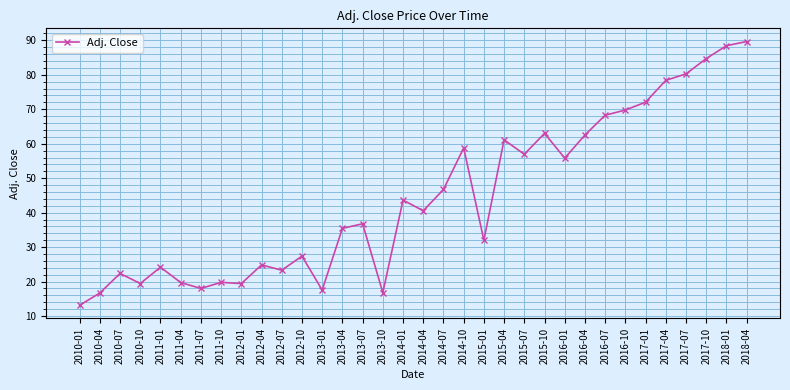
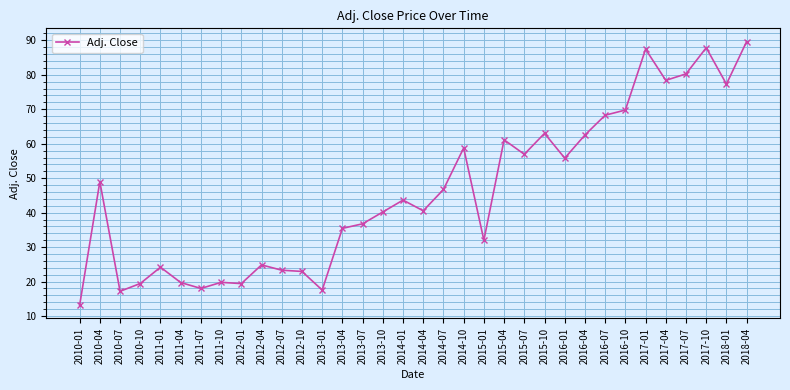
  {
    "2010-01": 13,
-   "2010-04": 17,
-   "2010-07": 22,
+   "2010-04": 49,
+   "2010-07": 17,
    "2010-10": 19,
    "2011-01": 24,
    "2011-04": 20,
    "2011-07": 18,
    "2011-10": 20,
    "2012-01": 19,
    "2012-04": 25,
    "2012-07": 23,
-   "2012-10": 27,
+   "2012-10": 23,
    "2013-01": 18,
    "2013-04": 35,
    "2013-07": 37,
-   "2013-10": 17,
+   "2013-10": 40,
    "2014-01": 44,
    "2014-04": 41,
    "2014-07": 47,
    "2014-10": 59,
    "2015-01": 32,
    "2015-04": 61,
    "2015-07": 57,
    "2015-10": 63,
    "2016-01": 56,
    "2016-04": 63,
    "2016-07": 68,
    "2016-10": 70,
-   "2017-01": 72,
+   "2017-01": 87,
    "2017-04": 78,
    "2017-07": 80,
-   "2017-10": 85,
-   "2018-01": 88,
+   "2017-10": 88,
+   "2018-01": 77,
    "2018-04": 90
  }
